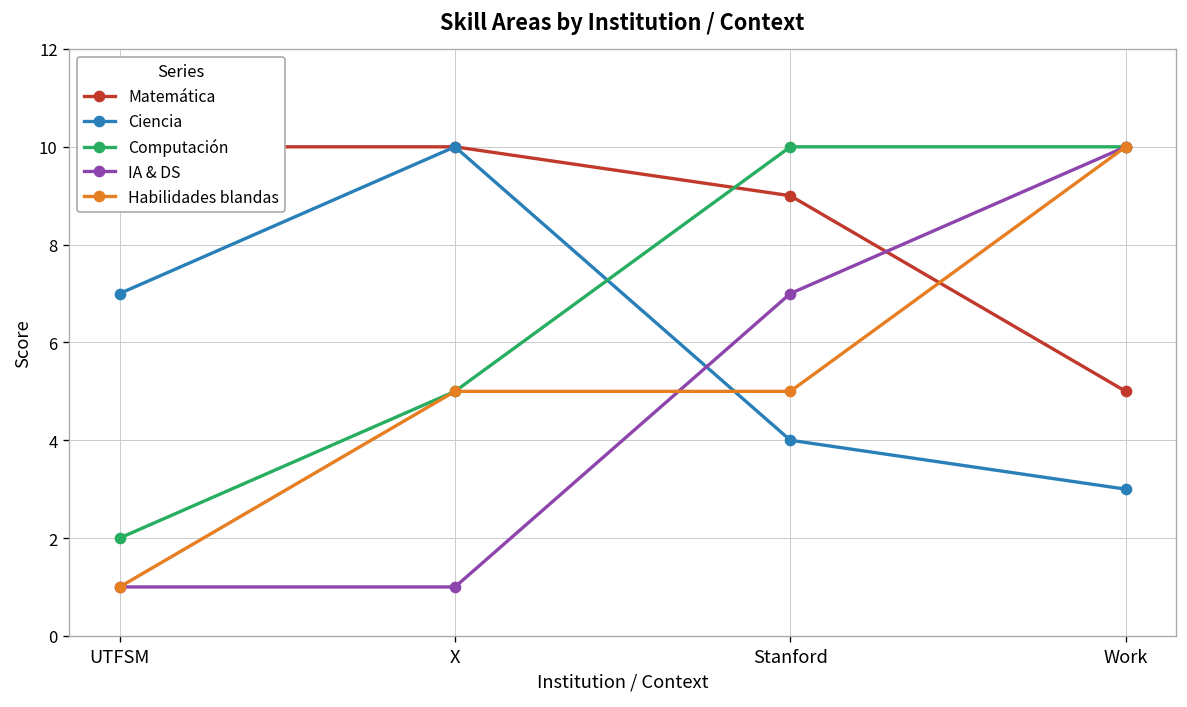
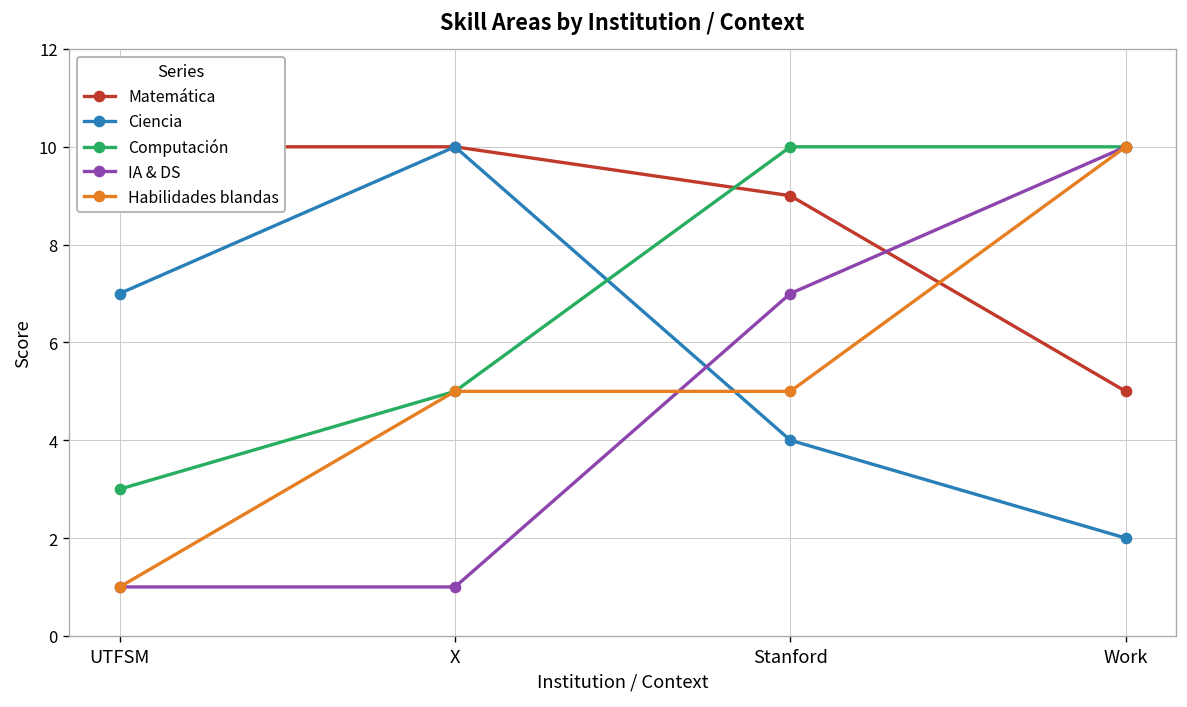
  {
    "Matemática": {
      "Stanford": 9,
      "Work": 5
    },
    "Ciencia": {
      "UTFSM": 7,
      "Stanford": 4,
-     "Work": 3
+     "Work": 2
    },
    "Computación": {
-     "UTFSM": 2,
+     "UTFSM": 3,
      "Stanford": 10
    },
    "IA & DS": {
      "X": 1,
      "Stanford": 7
    },
    "Habilidades blandas": {
      "Stanford": 5
    }
  }
